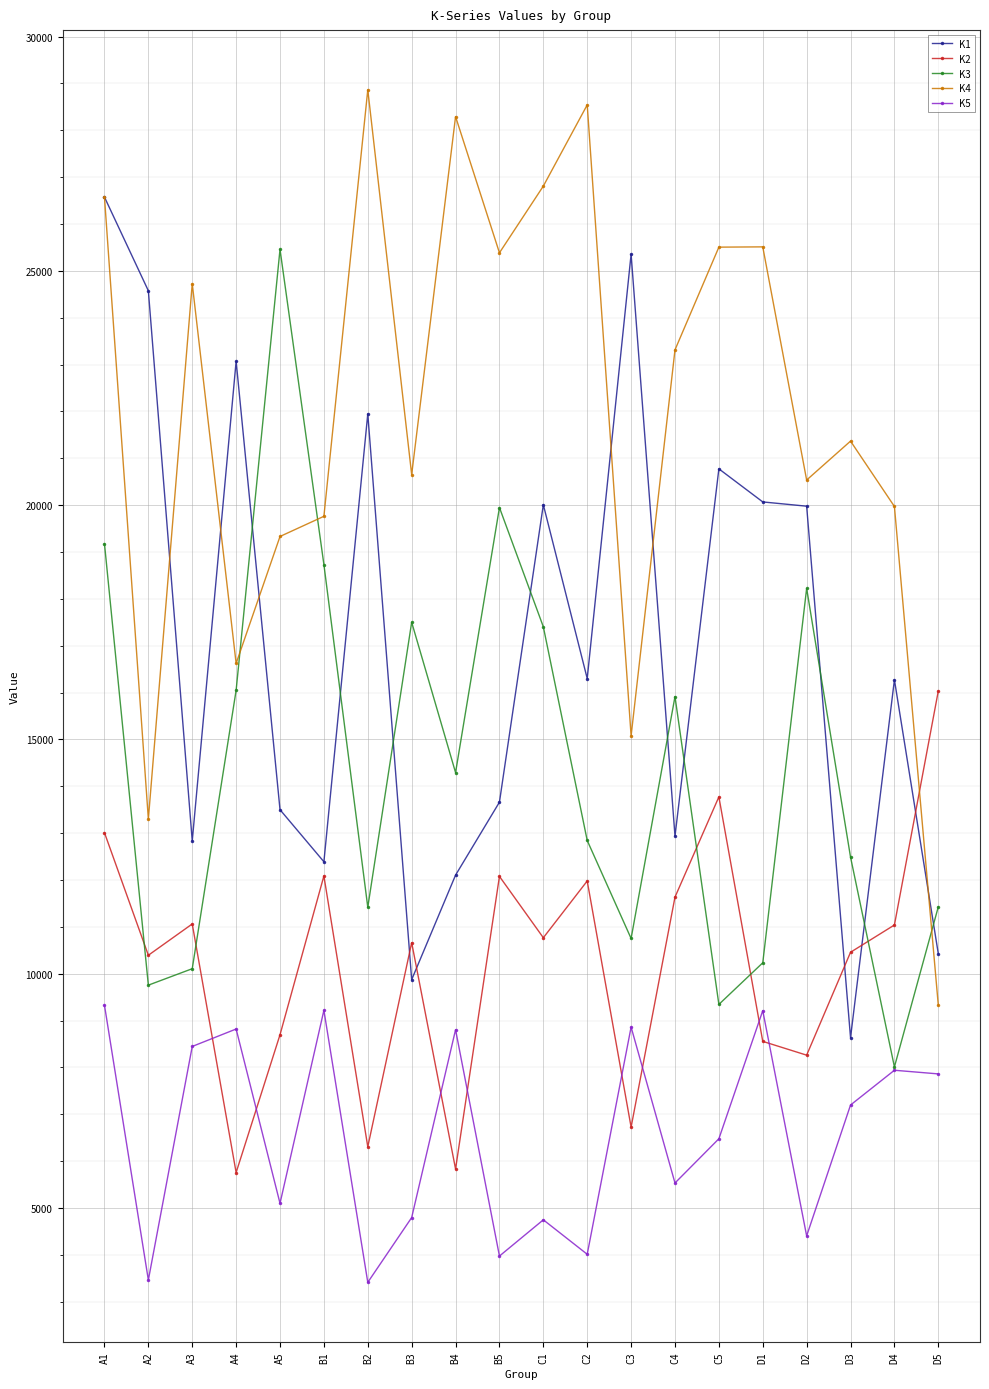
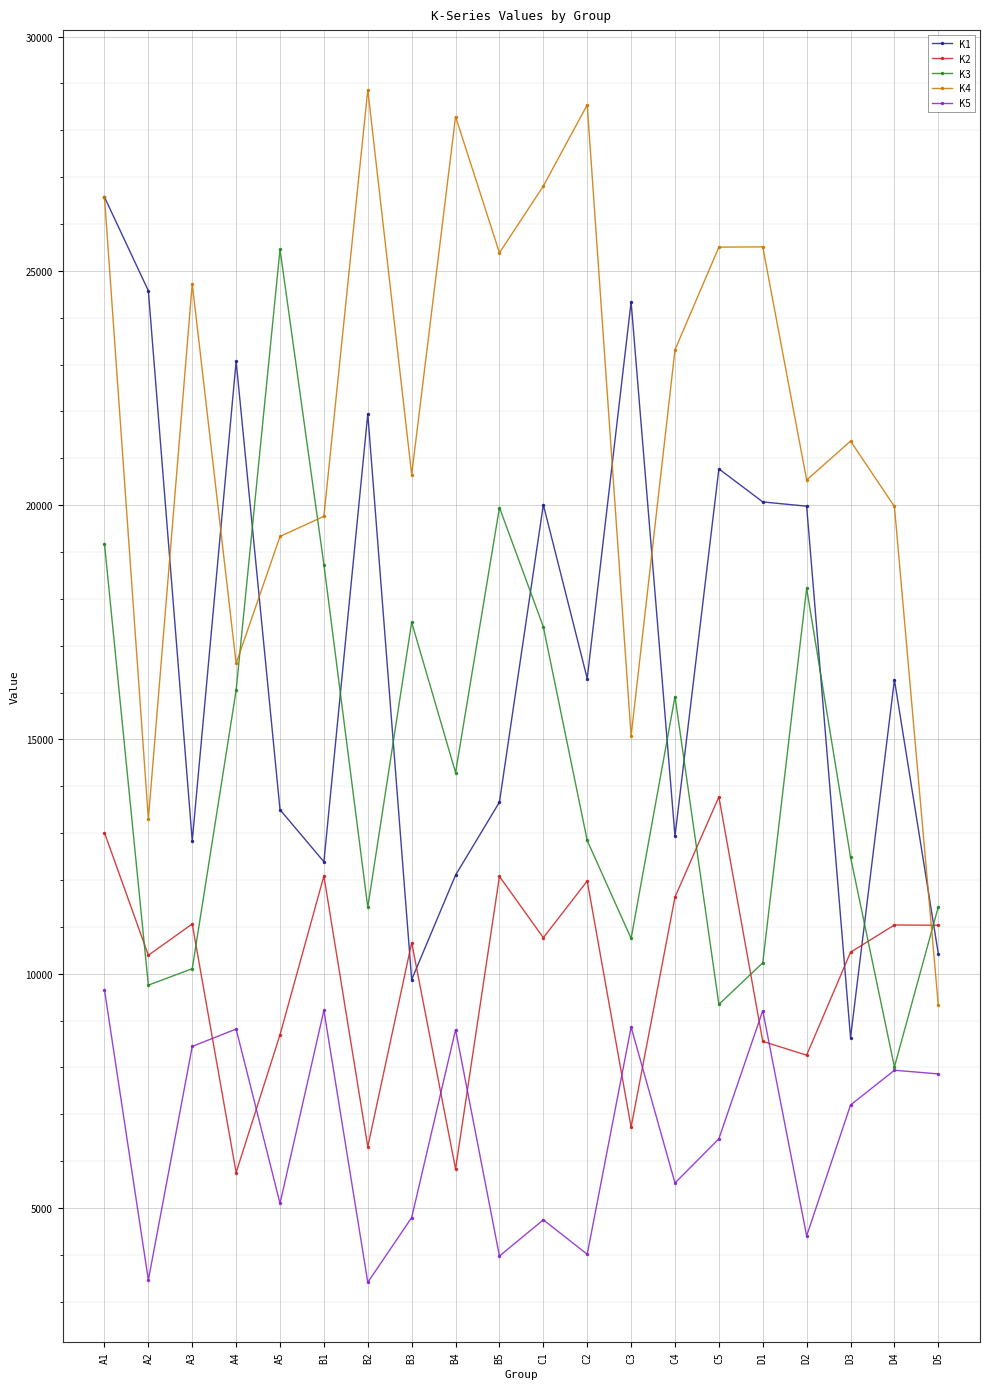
  {
    "K1": {
      "A2": 24600,
      "A3": 12800,
      "A4": 23100,
      "A5": 13500,
      "B1": 12400,
      "B2": 21900,
      "B3": 9900,
      "B4": 12100,
      "B5": 13700,
      "C1": 20000,
      "C2": 16300,
-     "C3": 25400,
+     "C3": 24300,
      "C4": 12900,
      "C5": 20800,
      "D1": 20100,
      "D2": 20000,
      "D3": 8600,
      "D4": 16300,
      "D5": 10400
    },
    "K2": {
      "A1": 13000,
      "A2": 10400,
      "A3": 11100,
      "A4": 5800,
      "A5": 8700,
      "B1": 12100,
      "B2": 6300,
      "B3": 10700,
      "B4": 5800,
      "B5": 12100,
      "C1": 10800,
      "C2": 12000,
      "C3": 6700,
      "C4": 11600,
      "C5": 13800,
      "D1": 8600,
      "D2": 8300,
      "D3": 10500,
      "D4": 11000,
-     "D5": 16000
+     "D5": 11000
    },
    "K3": {
      "A1": 19200,
      "A2": 9800,
      "A3": 10100,
      "A4": 16000,
      "A5": 25500,
      "B1": 18700,
      "B2": 11400,
      "B3": 17500,
      "B4": 14300,
      "B5": 19900,
      "C1": 17400,
      "C2": 12800,
      "C3": 10800,
      "C4": 15900,
      "C5": 9300,
      "D1": 10200,
      "D2": 18200,
      "D3": 12500,
      "D4": 8000,
      "D5": 11400
    },
    "K4": {
      "A2": 13300,
      "A3": 24700,
      "A4": 16600,
      "A5": 19300,
      "B1": 19800,
      "B2": 28900,
      "B3": 20700,
      "B4": 28300,
      "B5": 25400,
      "C1": 26800,
      "C2": 28500,
      "C3": 15100,
      "C4": 23300,
      "C5": 25500,
      "D1": 25500,
      "D2": 20500,
      "D3": 21400,
      "D4": 20000,
      "D5": 9300
    },
    "K5": {
-     "A1": 9300,
+     "A1": 9700,
      "A2": 3500,
      "A3": 8400,
      "A4": 8800,
      "A5": 5100,
      "B1": 9200,
      "B2": 3400,
      "B3": 4800,
      "B4": 8800,
      "B5": 4000,
      "C1": 4700,
      "C2": 4000,
      "C3": 8900,
      "C4": 5500,
      "C5": 6500,
      "D1": 9200,
      "D2": 4400,
      "D3": 7200,
      "D4": 7900,
      "D5": 7900
    }
  }
